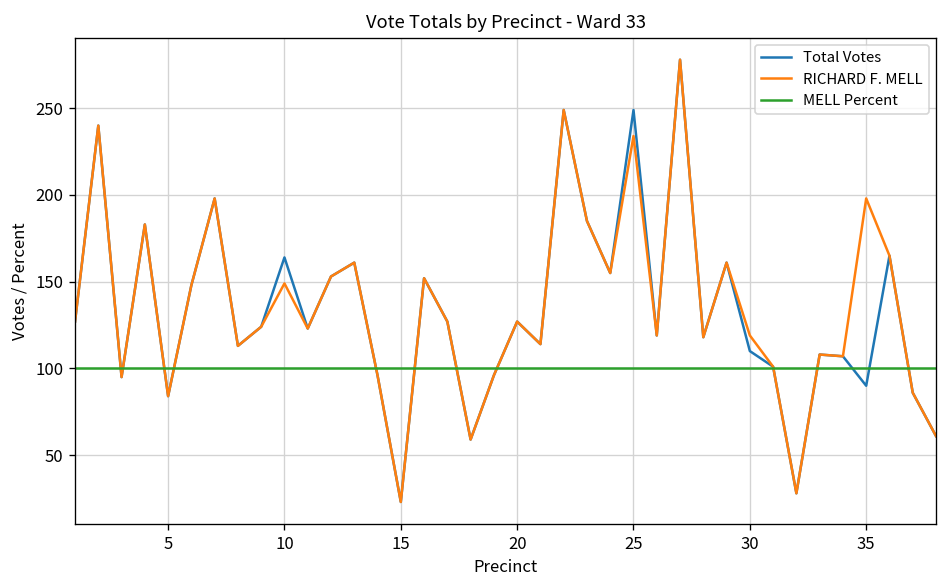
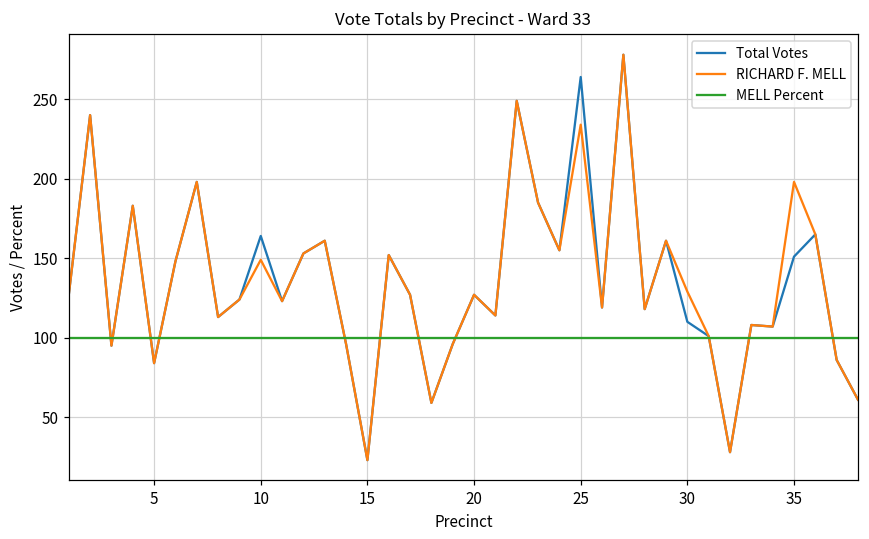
  {
    "Total Votes": {
      "10": 164,
-     "25": 249,
+     "25": 264,
      "30": 110,
-     "35": 90
+     "35": 151
    },
    "RICHARD F. MELL": {
      "10": 149,
      "25": 234,
-     "30": 119,
+     "30": 129,
      "35": 198
    },
    "MELL Percent": {
      "5": 100,
      "10": 100,
      "15": 100,
      "20": 100,
      "25": 100,
      "30": 100,
      "35": 100
    }
  }
